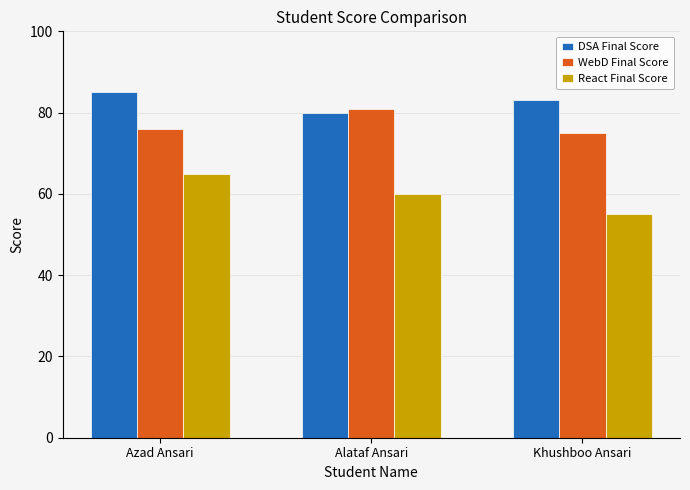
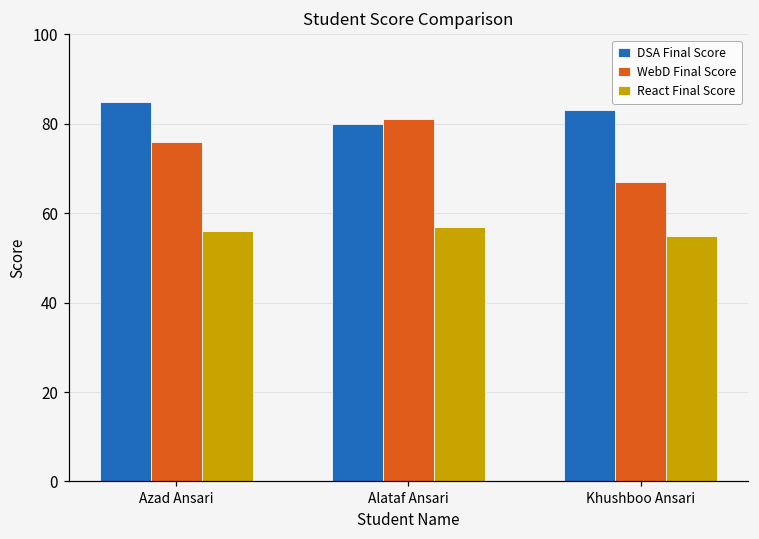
  {
    "DSA Final Score": {
      "Azad Ansari": 85,
      "Alataf Ansari": 80,
      "Khushboo Ansari": 83
    },
    "WebD Final Score": {
      "Azad Ansari": 76,
      "Alataf Ansari": 81,
-     "Khushboo Ansari": 75
+     "Khushboo Ansari": 67
    },
    "React Final Score": {
-     "Azad Ansari": 65,
-     "Alataf Ansari": 60,
+     "Azad Ansari": 56,
+     "Alataf Ansari": 57,
      "Khushboo Ansari": 55
    }
  }
